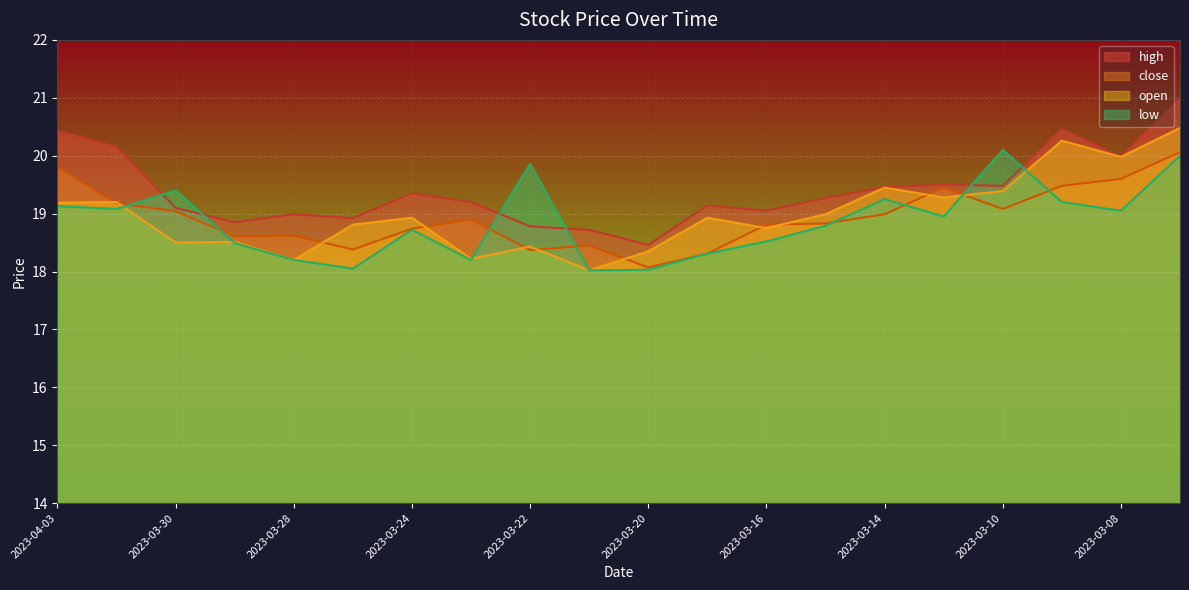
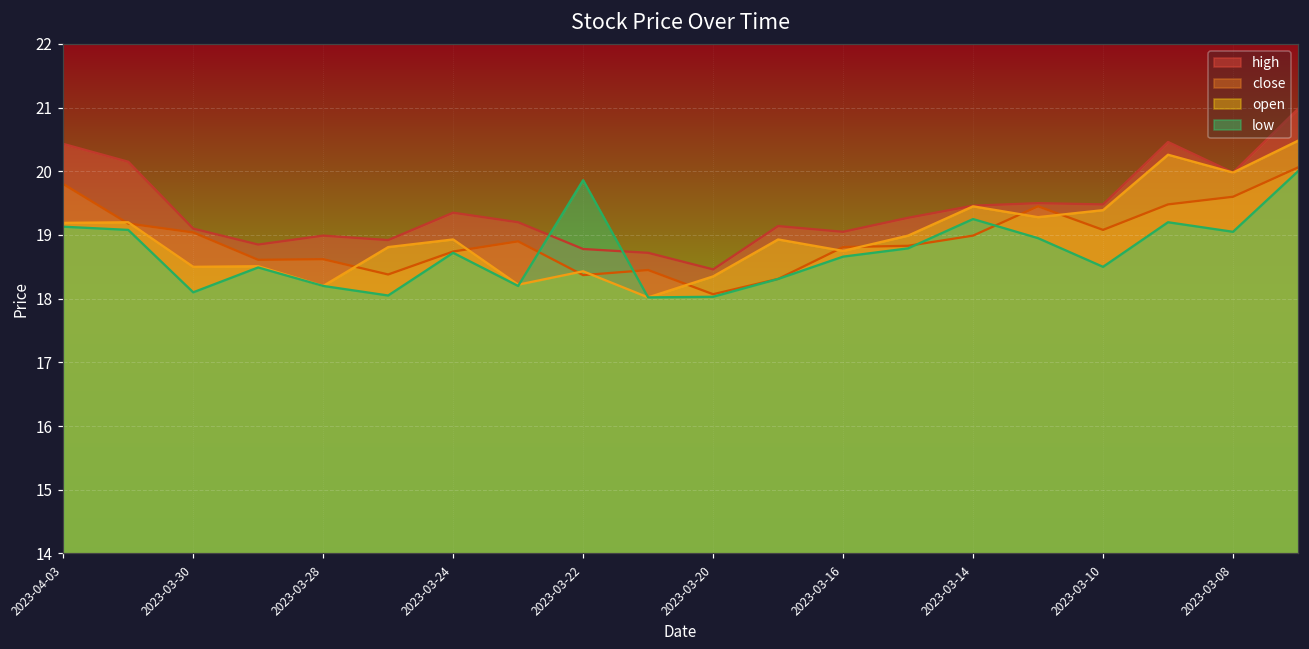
  {
    "low": {
      "2023-04-03": 19.1,
-     "2023-03-30": 19.4,
+     "2023-03-30": 18.1,
      "2023-03-22": 19.9,
-     "2023-03-16": 18.5,
+     "2023-03-16": 18.7,
      "2023-03-14": 19.3,
-     "2023-03-10": 20.1,
+     "2023-03-10": 18.5,
      "2023-03-08": 19.1
    }
  }
